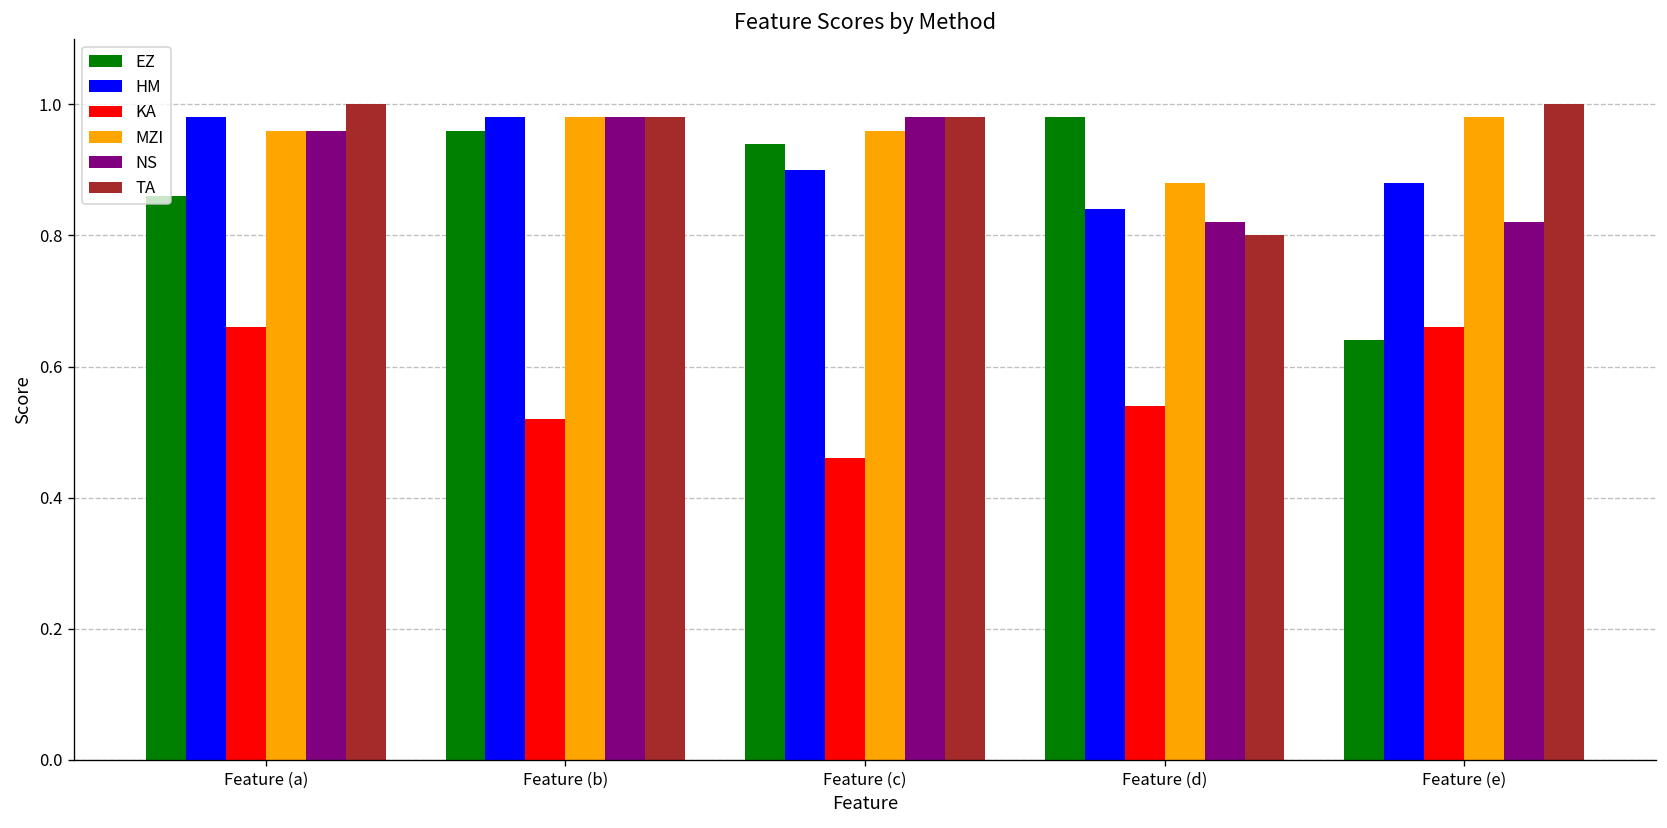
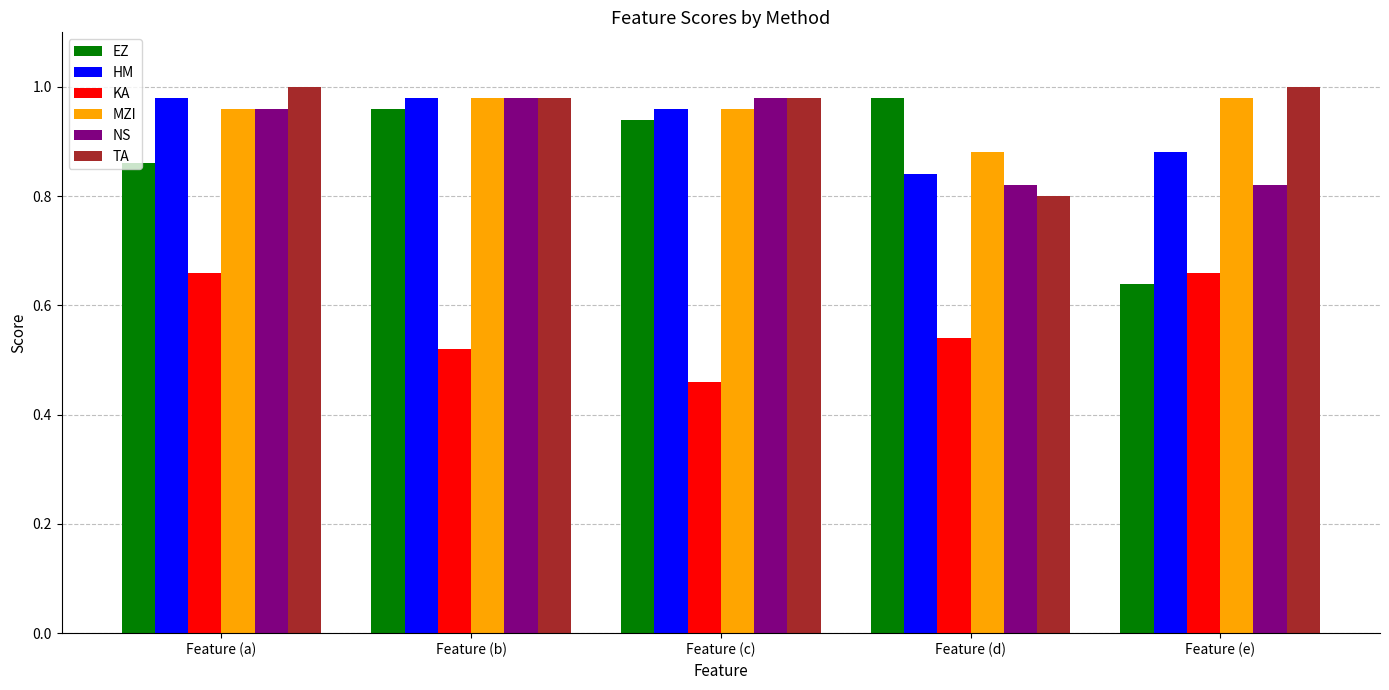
  {
    "EZ": {
      "Feature (b)": 0.96,
      "Feature (c)": 0.94,
      "Feature (d)": 0.98,
      "Feature (e)": 0.64
    },
    "HM": {
      "Feature (a)": 0.98,
      "Feature (b)": 0.98,
-     "Feature (c)": 0.90,
+     "Feature (c)": 0.96,
      "Feature (d)": 0.84,
      "Feature (e)": 0.88
    },
    "KA": {
      "Feature (a)": 0.66,
      "Feature (b)": 0.52,
      "Feature (c)": 0.46,
      "Feature (d)": 0.54,
      "Feature (e)": 0.66
    },
    "MZI": {
      "Feature (a)": 0.96,
      "Feature (b)": 0.98,
      "Feature (c)": 0.96,
      "Feature (d)": 0.88,
      "Feature (e)": 0.98
    },
    "NS": {
      "Feature (a)": 0.96,
      "Feature (b)": 0.98,
      "Feature (c)": 0.98,
      "Feature (d)": 0.82,
      "Feature (e)": 0.82
    },
    "TA": {
      "Feature (a)": 1.00,
      "Feature (b)": 0.98,
      "Feature (c)": 0.98,
      "Feature (d)": 0.80,
      "Feature (e)": 1.00
    }
  }
